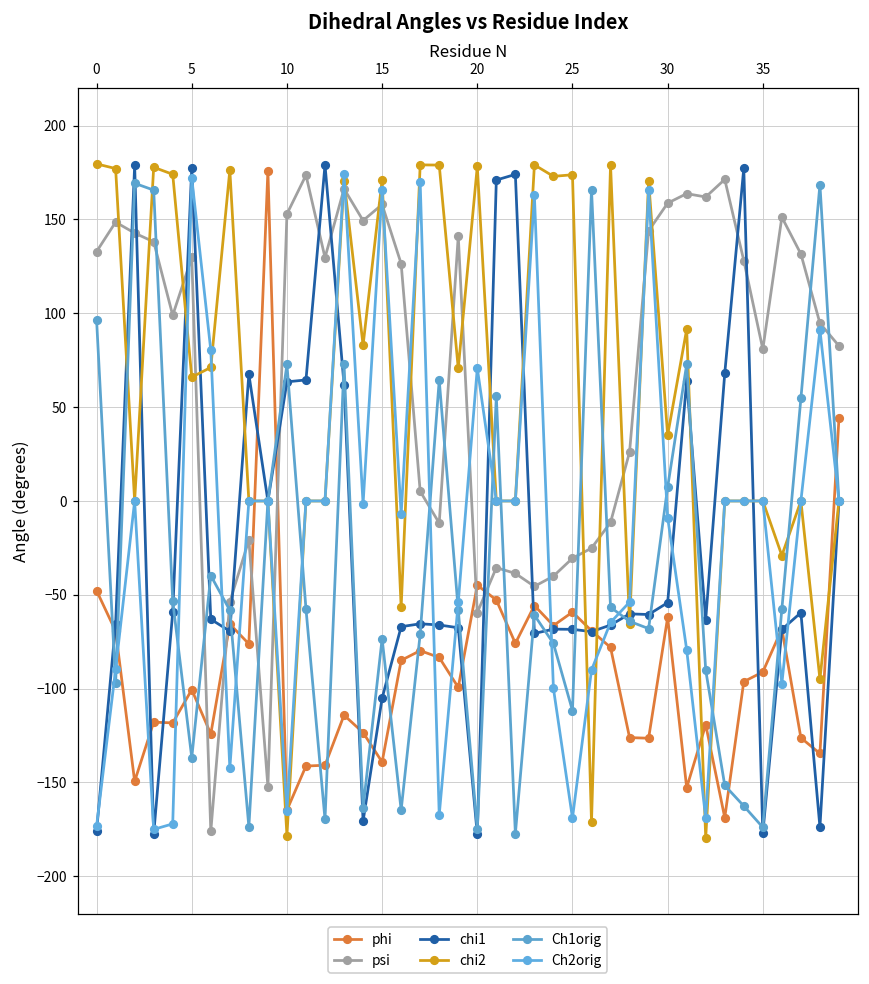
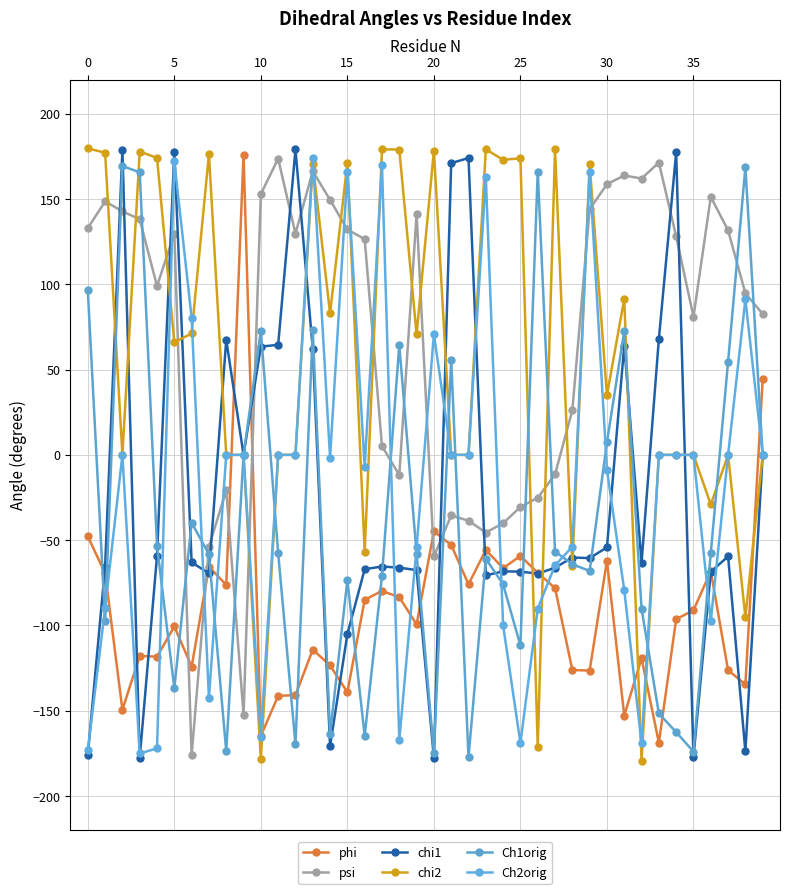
  {
    "psi": {
      "0": 133,
      "5": 130,
      "10": 153,
-     "15": 158,
+     "15": 132,
      "20": -60,
      "25": -31,
      "30": 159,
      "35": 81
    },
    "chi1": {
      "0": -176,
      "5": 178,
      "10": 63,
      "15": -105,
      "20": -178,
      "25": -68,
      "30": -54,
      "35": -177
    }
  }
